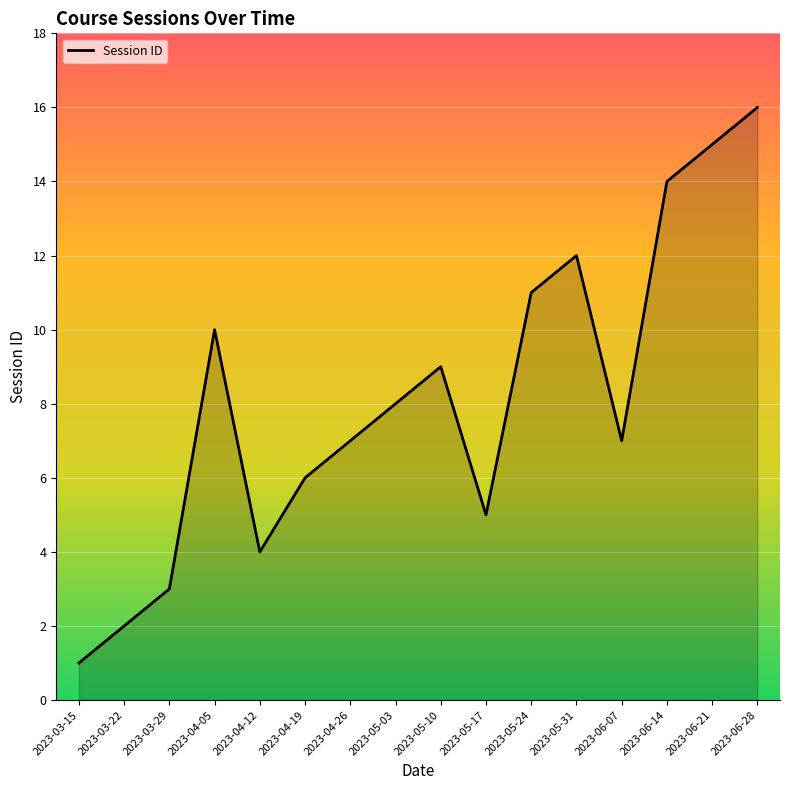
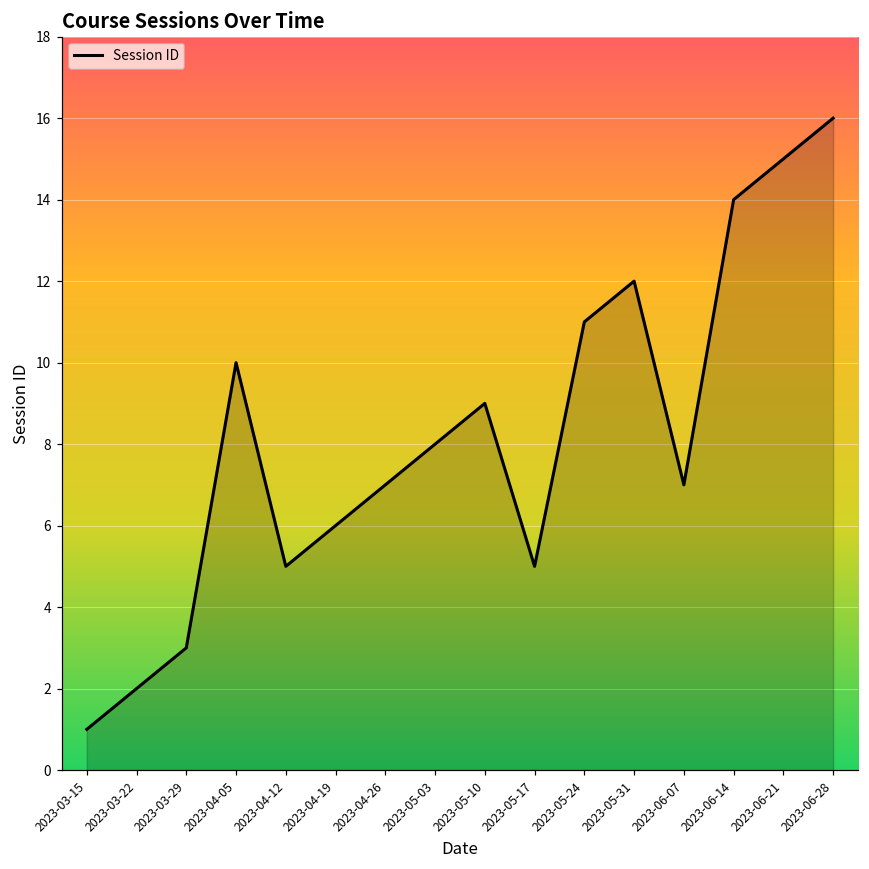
  {
    "2023-03-15": 1,
    "2023-03-22": 2,
    "2023-03-29": 3,
    "2023-04-05": 10,
-   "2023-04-12": 4,
+   "2023-04-12": 5,
    "2023-04-19": 6,
    "2023-04-26": 7,
    "2023-05-03": 8,
    "2023-05-10": 9,
    "2023-05-17": 5,
    "2023-05-24": 11,
    "2023-05-31": 12,
    "2023-06-07": 7,
    "2023-06-14": 14,
    "2023-06-21": 15,
    "2023-06-28": 16
  }
